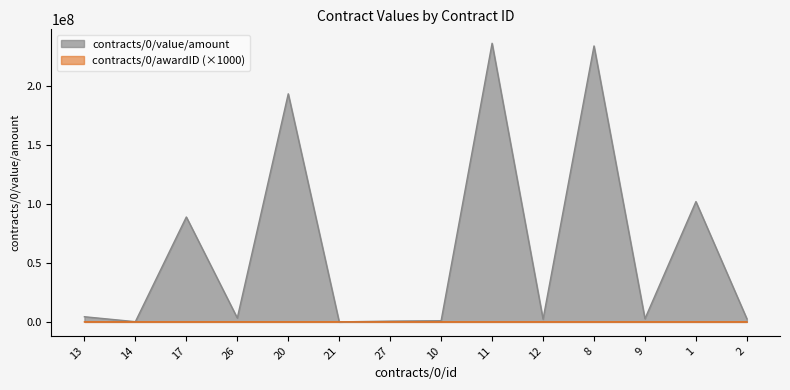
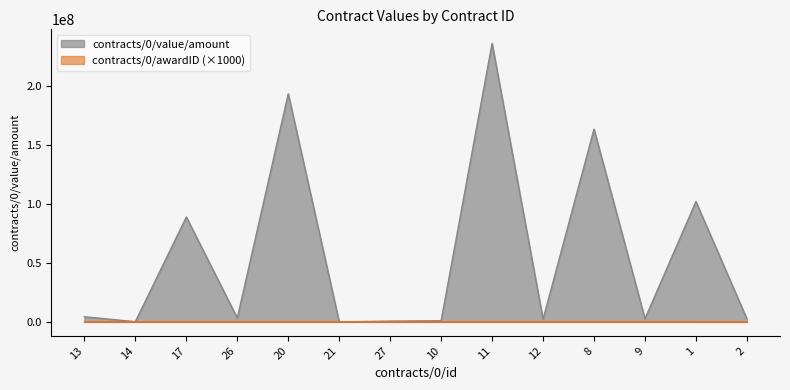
  {
    "contracts/0/value/amount": {
      "13": 4000000,
      "17": 89000000,
      "26": 3000000,
      "20": 193000000,
      "11": 236000000,
      "12": 2000000,
-     "8": 234000000,
+     "8": 163000000,
      "9": 3000000,
      "1": 102000000,
      "2": 3000000
    },
    "contracts/0/awardID (×1000)": {
      "13": 0,
      "17": 0,
      "26": 0,
      "20": 0,
      "11": 0,
      "12": 0,
      "8": 0,
      "9": 0,
      "1": 0,
      "2": 0
    }
  }
